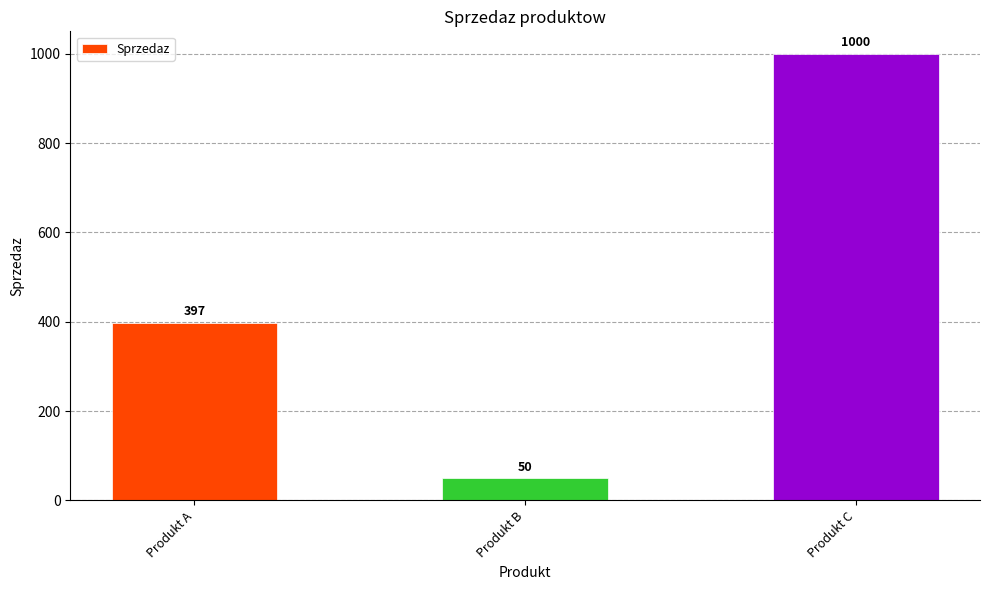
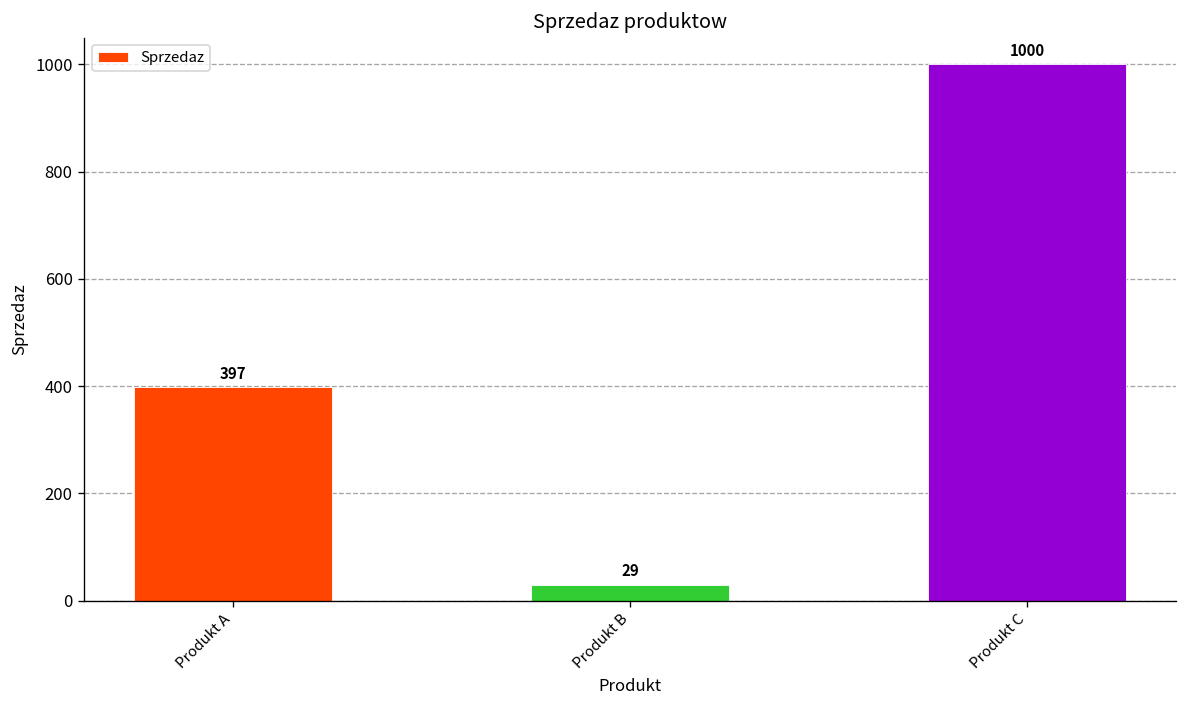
  {
    "Produkt A": 397,
-   "Produkt B": 50,
+   "Produkt B": 29,
    "Produkt C": 1000
  }
